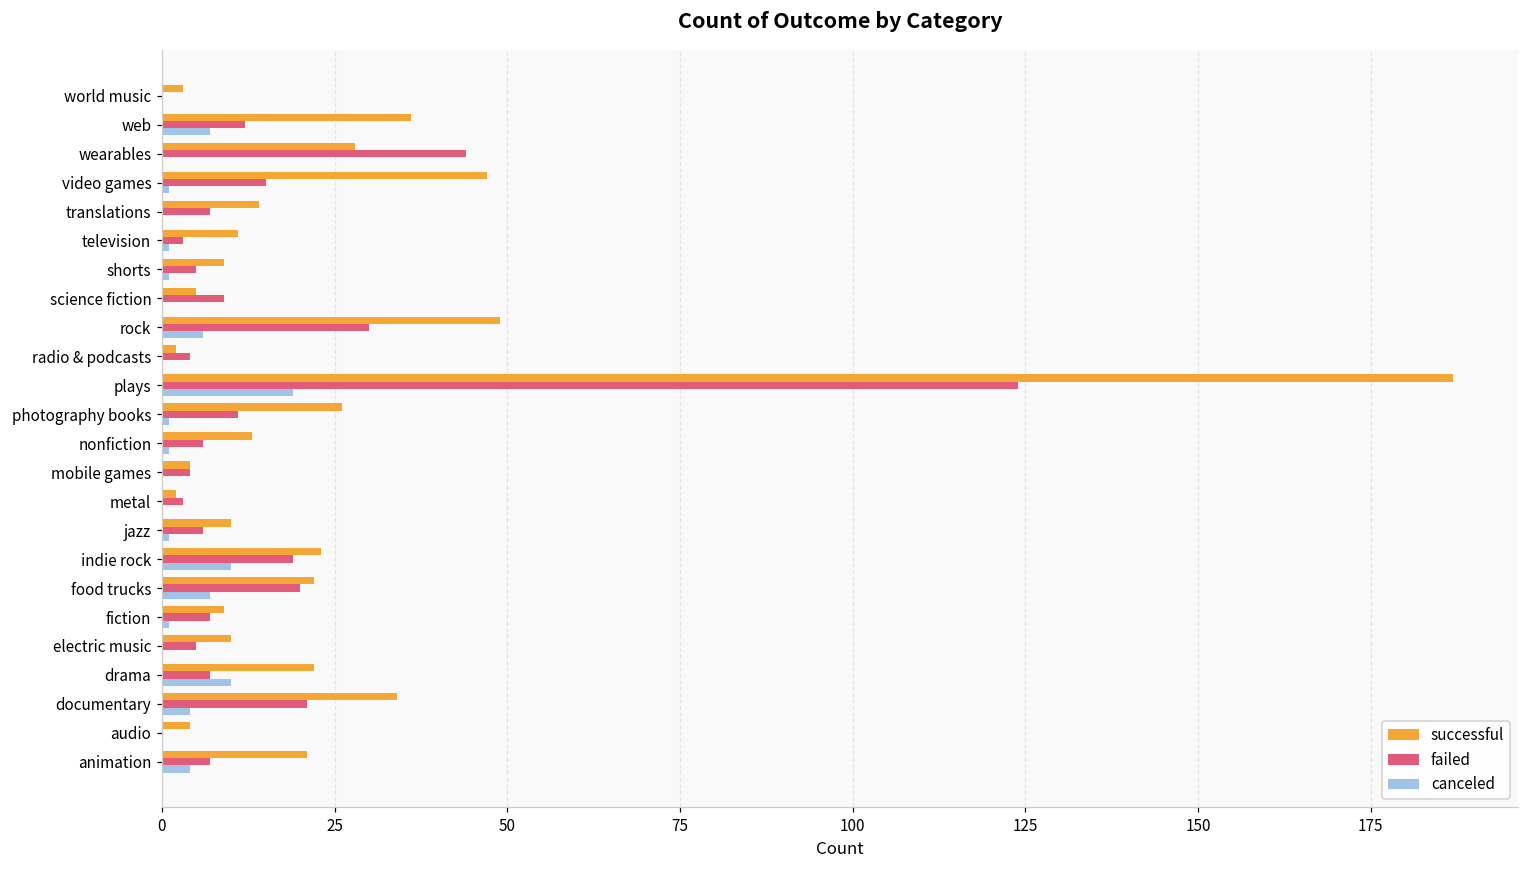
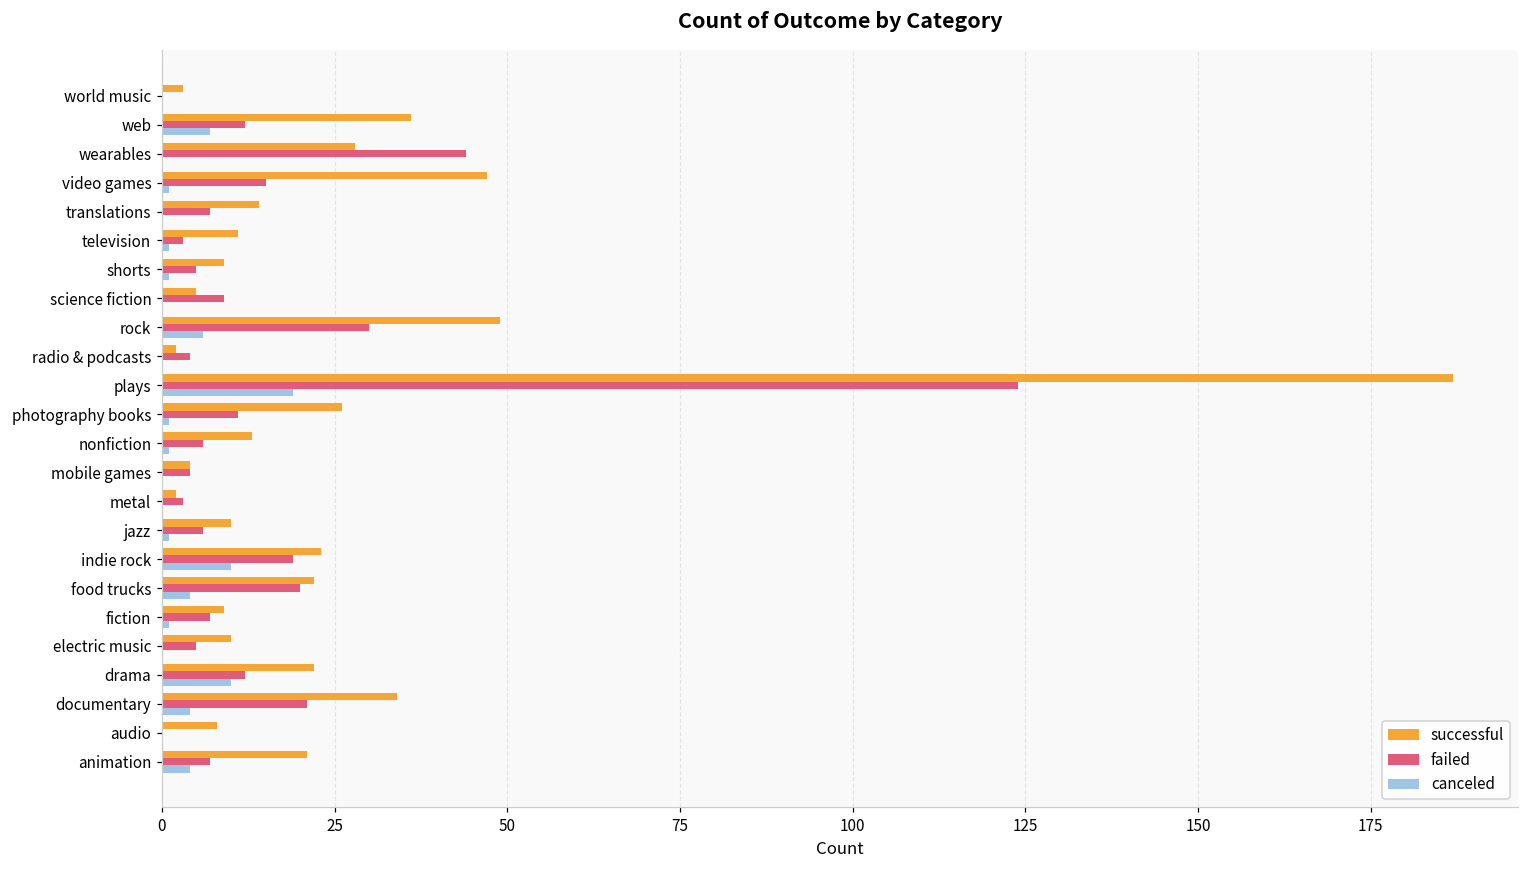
  {
    "successful": {
      "world music": 3,
      "web": 36,
      "wearables": 28,
      "video games": 47,
      "translations": 14,
      "television": 11,
      "shorts": 9,
      "science fiction": 5,
      "rock": 49,
      "radio & podcasts": 2,
      "plays": 187,
      "photography books": 26,
      "nonfiction": 13,
      "mobile games": 4,
      "metal": 2,
      "jazz": 10,
      "indie rock": 23,
      "food trucks": 22,
      "fiction": 9,
      "electric music": 10,
      "drama": 22,
      "documentary": 34,
-     "audio": 4,
+     "audio": 8,
      "animation": 21
    },
    "failed": {
      "world music": 0,
      "web": 12,
      "wearables": 44,
      "video games": 15,
      "translations": 7,
      "television": 3,
      "shorts": 5,
      "science fiction": 9,
      "rock": 30,
      "radio & podcasts": 4,
      "plays": 124,
      "photography books": 11,
      "nonfiction": 6,
      "mobile games": 4,
      "metal": 3,
      "jazz": 6,
      "indie rock": 19,
      "food trucks": 20,
      "fiction": 7,
      "electric music": 5,
-     "drama": 7,
+     "drama": 12,
      "documentary": 21,
      "audio": 0,
      "animation": 7
    },
    "canceled": {
      "world music": 0,
      "web": 7,
      "wearables": 0,
      "video games": 1,
      "translations": 0,
      "television": 1,
      "shorts": 1,
      "science fiction": 0,
      "rock": 6,
      "radio & podcasts": 0,
      "plays": 19,
      "photography books": 1,
      "nonfiction": 1,
      "mobile games": 0,
      "metal": 0,
      "jazz": 1,
      "indie rock": 10,
-     "food trucks": 7,
+     "food trucks": 4,
      "fiction": 1,
      "electric music": 0,
      "drama": 10,
      "documentary": 4,
      "audio": 0,
      "animation": 4
    }
  }
